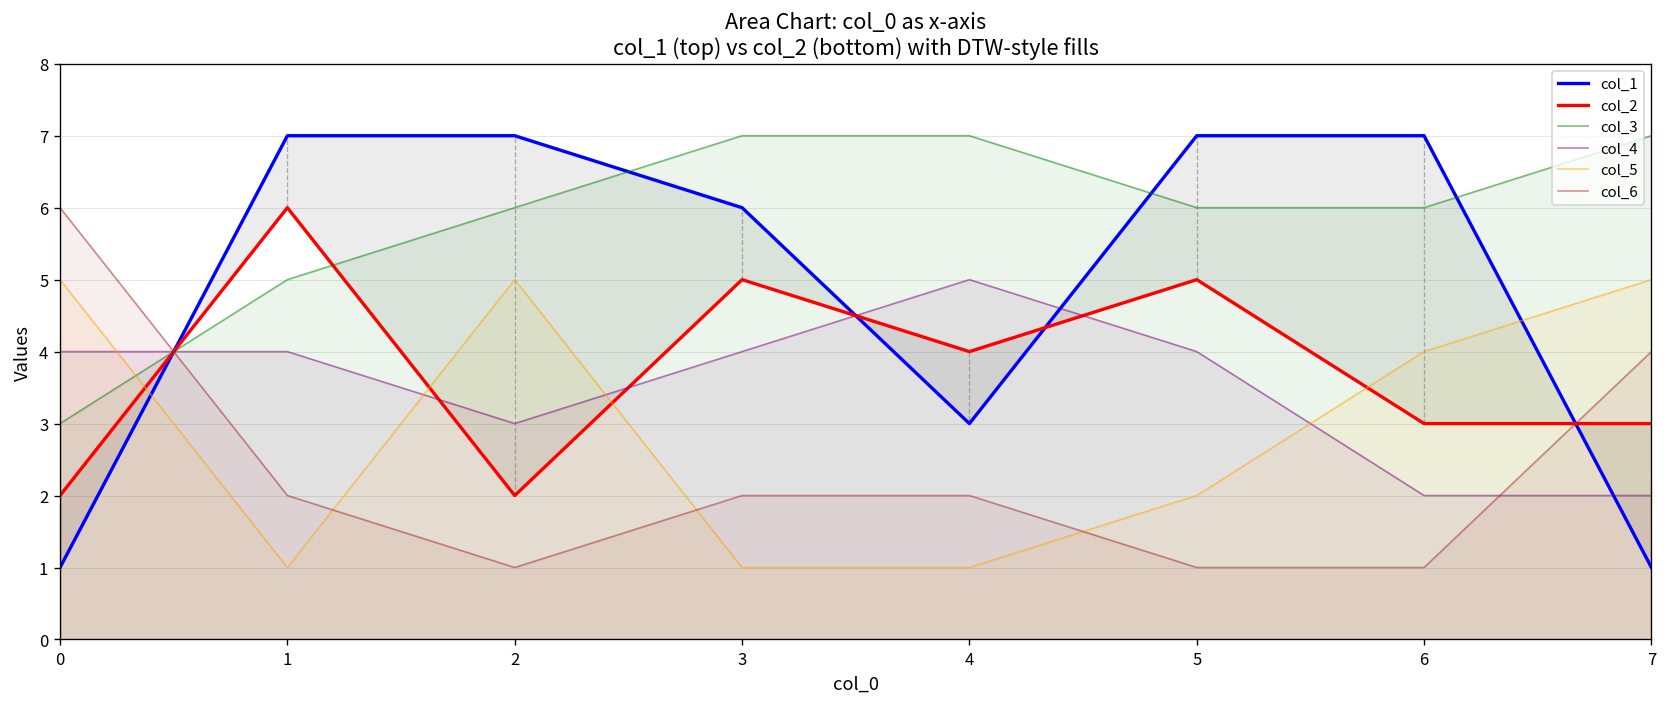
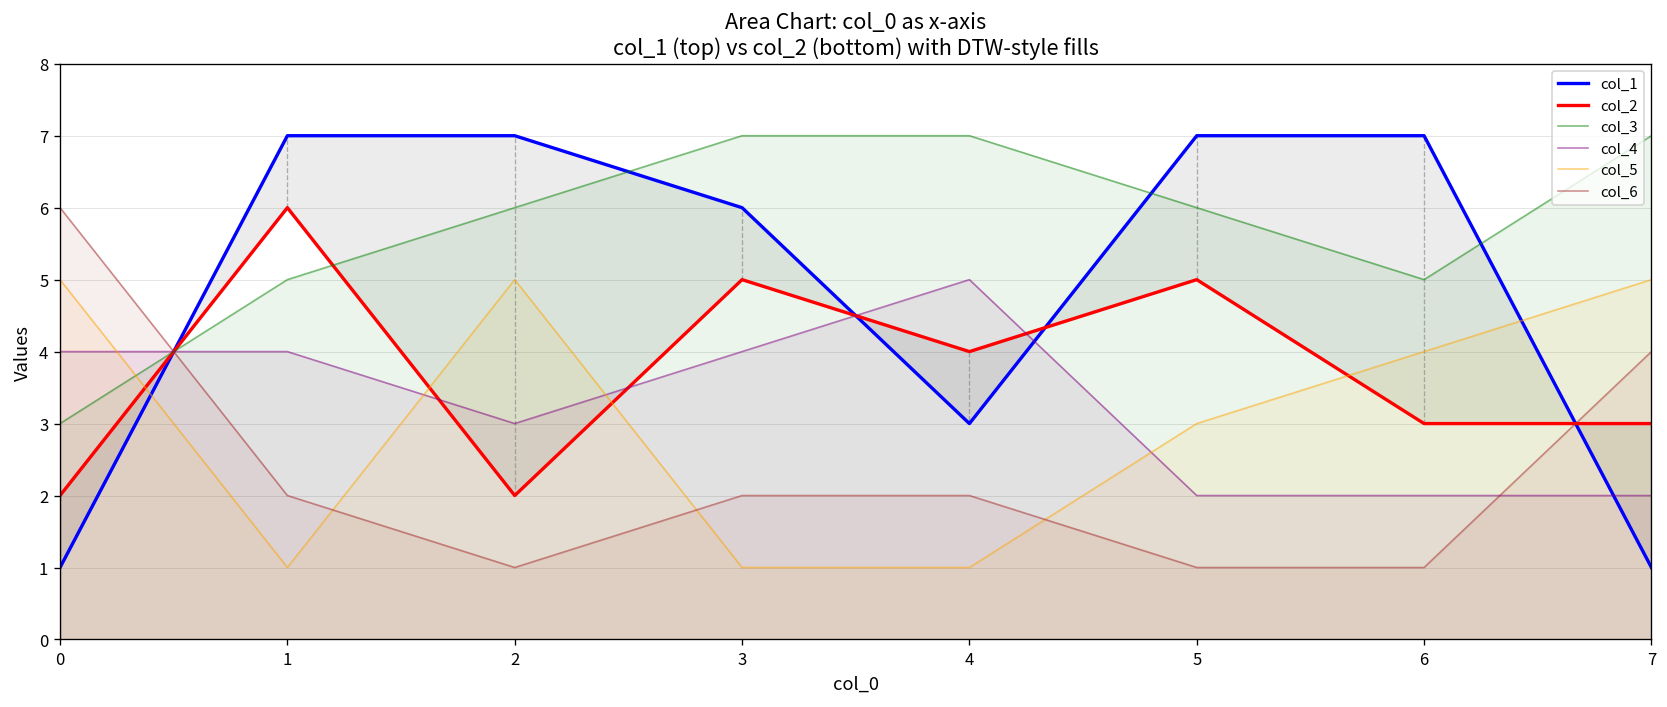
  {
    "col_3": {
      "0": 3,
      "1": 5,
      "2": 6,
      "3": 7,
      "4": 7,
      "5": 6,
-     "6": 6,
+     "6": 5,
      "7": 7
    },
    "col_4": {
      "0": 4,
      "1": 4,
      "2": 3,
      "3": 4,
      "4": 5,
-     "5": 4,
+     "5": 2,
      "6": 2,
      "7": 2
    },
    "col_5": {
      "0": 5,
      "1": 1,
      "2": 5,
      "3": 1,
      "4": 1,
-     "5": 2,
+     "5": 3,
      "6": 4,
      "7": 5
    },
    "col_6": {
      "0": 6,
      "1": 2,
      "2": 1,
      "3": 2,
      "4": 2,
      "5": 1,
      "6": 1,
      "7": 4
    }
  }
